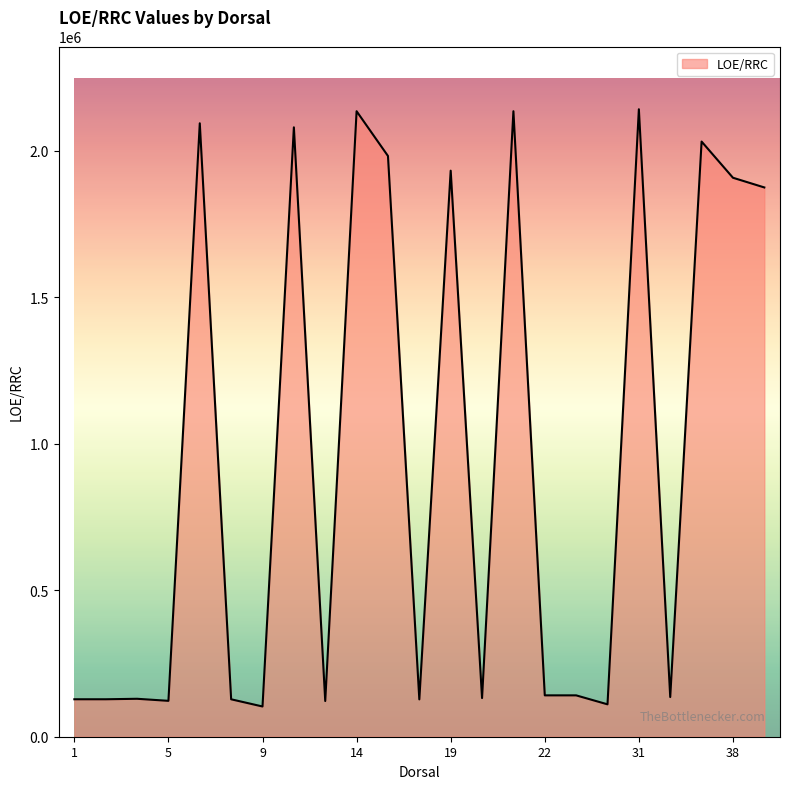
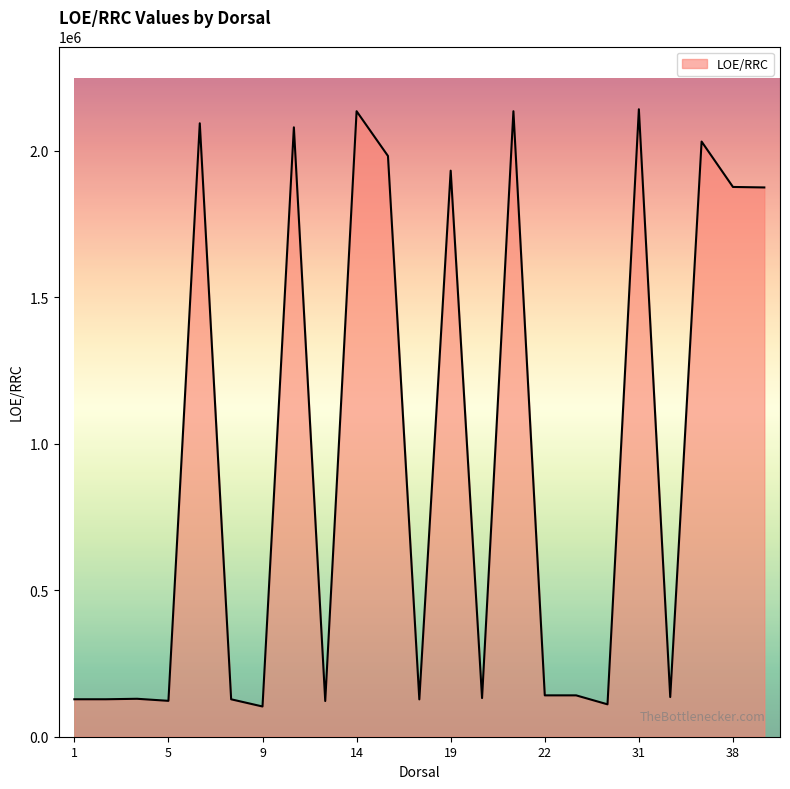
  {
    "9": 100000,
    "31": 2140000,
-   "38": 1910000
+   "38": 1880000
  }
